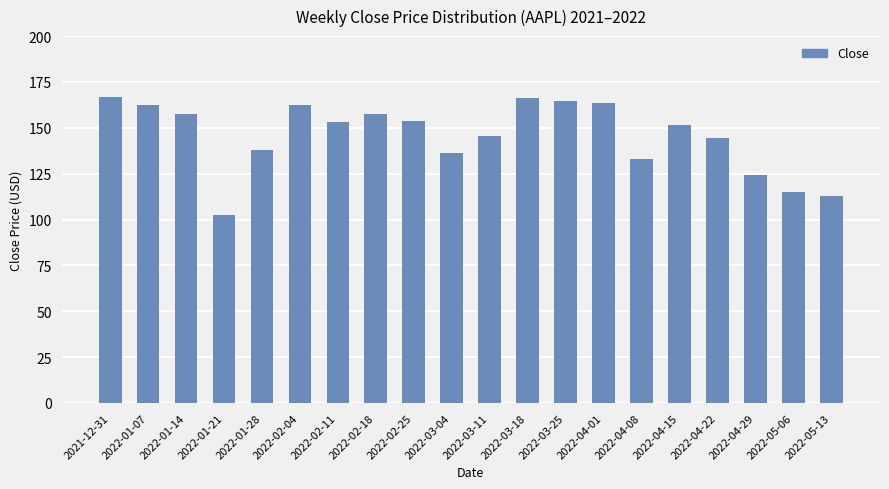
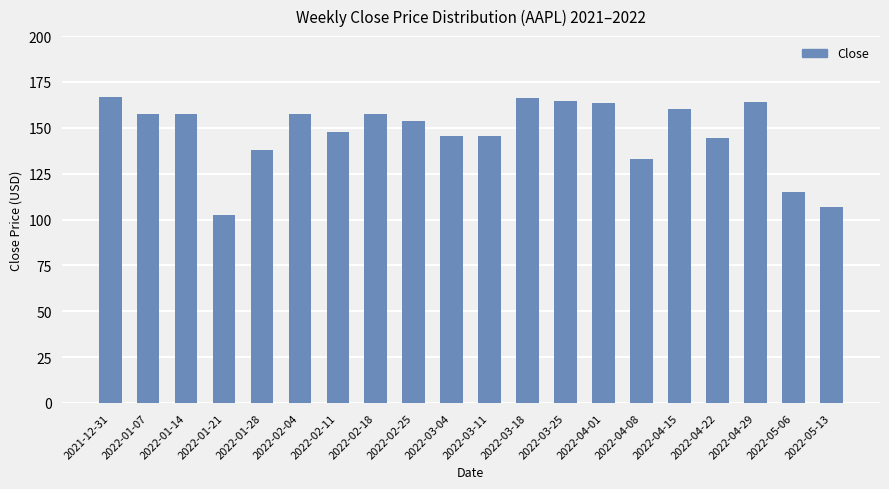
  {
    "2021-12-31": 167,
-   "2022-01-07": 163,
+   "2022-01-07": 157,
    "2022-01-14": 158,
    "2022-01-21": 102,
    "2022-01-28": 138,
-   "2022-02-04": 162,
-   "2022-02-11": 153,
+   "2022-02-04": 158,
+   "2022-02-11": 148,
    "2022-02-18": 157,
    "2022-02-25": 154,
-   "2022-03-04": 137,
+   "2022-03-04": 146,
    "2022-03-11": 146,
    "2022-03-18": 166,
    "2022-03-25": 165,
    "2022-04-01": 164,
    "2022-04-08": 133,
-   "2022-04-15": 152,
+   "2022-04-15": 161,
    "2022-04-22": 144,
-   "2022-04-29": 124,
+   "2022-04-29": 164,
    "2022-05-06": 115,
-   "2022-05-13": 113
+   "2022-05-13": 107
  }
